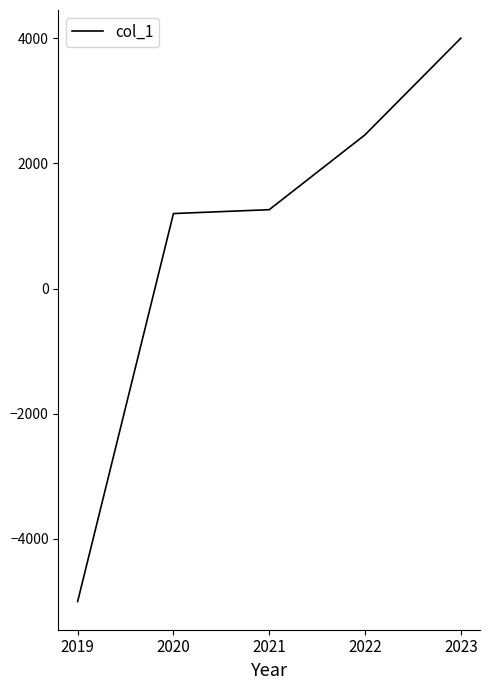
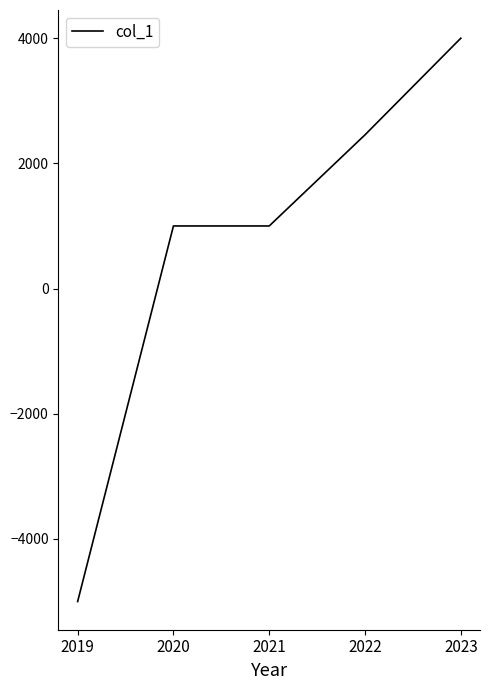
  {
    "2019": -5000,
-   "2020": 1200,
-   "2021": 1300,
+   "2020": 1000,
+   "2021": 1000,
    "2022": 2500,
    "2023": 4000
  }
